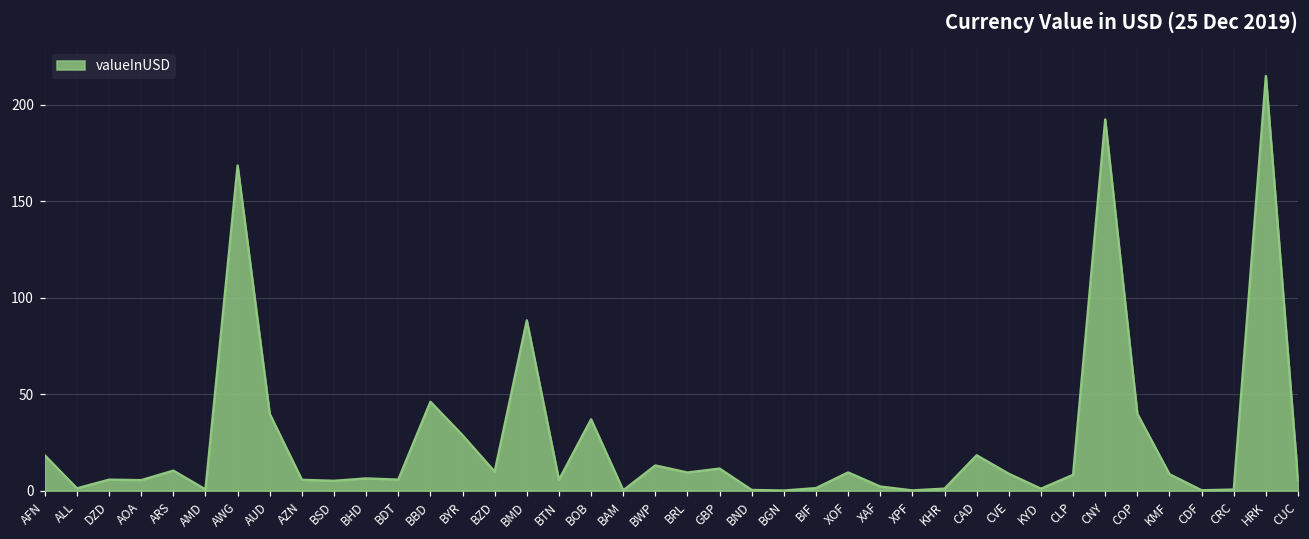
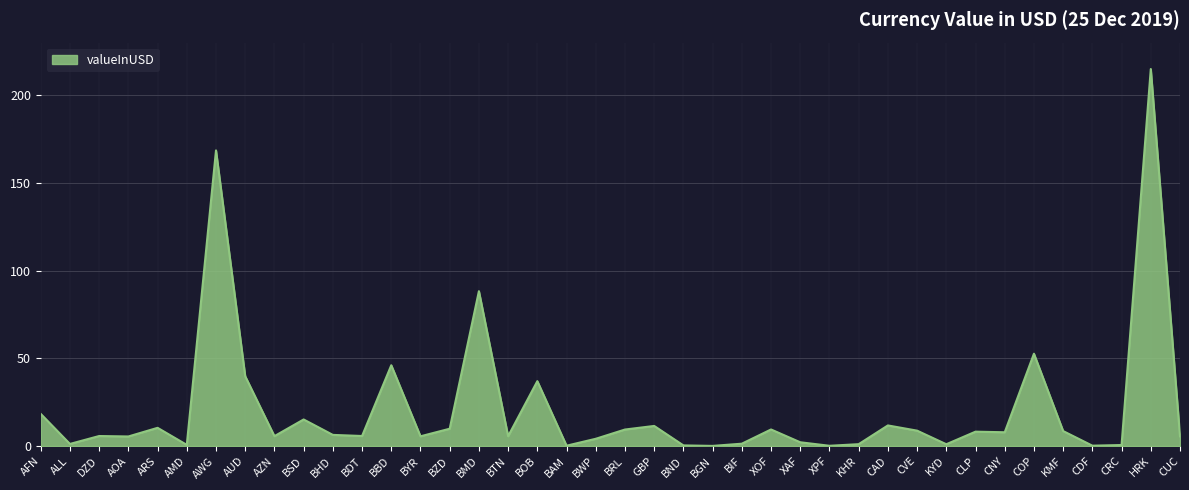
  {
    "AFN": 18,
    "ALL": 1,
    "DZD": 6,
    "AOA": 5,
    "ARS": 10,
    "AMD": 1,
    "AWG": 169,
    "AUD": 40,
    "AZN": 6,
-   "BSD": 5,
+   "BSD": 15,
    "BHD": 6,
    "BDT": 6,
    "BBD": 46,
-   "BYR": 29,
+   "BYR": 6,
    "BZD": 10,
    "BMD": 88,
    "BTN": 6,
    "BOB": 37,
    "BAM": 0,
-   "BWP": 13,
+   "BWP": 4,
    "BRL": 9,
    "GBP": 11,
    "BND": 0,
    "BGN": 0,
    "BIF": 1,
    "XOF": 9,
    "XAF": 2,
    "XPF": 0,
    "KHR": 1,
-   "CAD": 18,
+   "CAD": 12,
    "CVE": 9,
    "KYD": 1,
    "CLP": 8,
-   "CNY": 192,
-   "COP": 40,
+   "CNY": 8,
+   "COP": 53,
    "KMF": 9,
    "CDF": 0,
    "CRC": 1,
    "HRK": 215,
    "CUC": 6
  }
